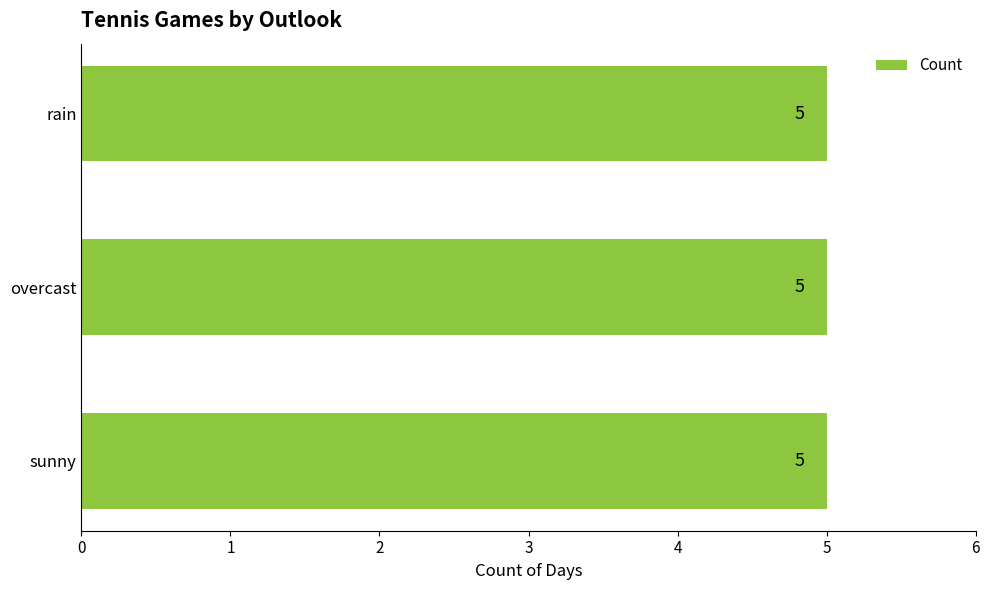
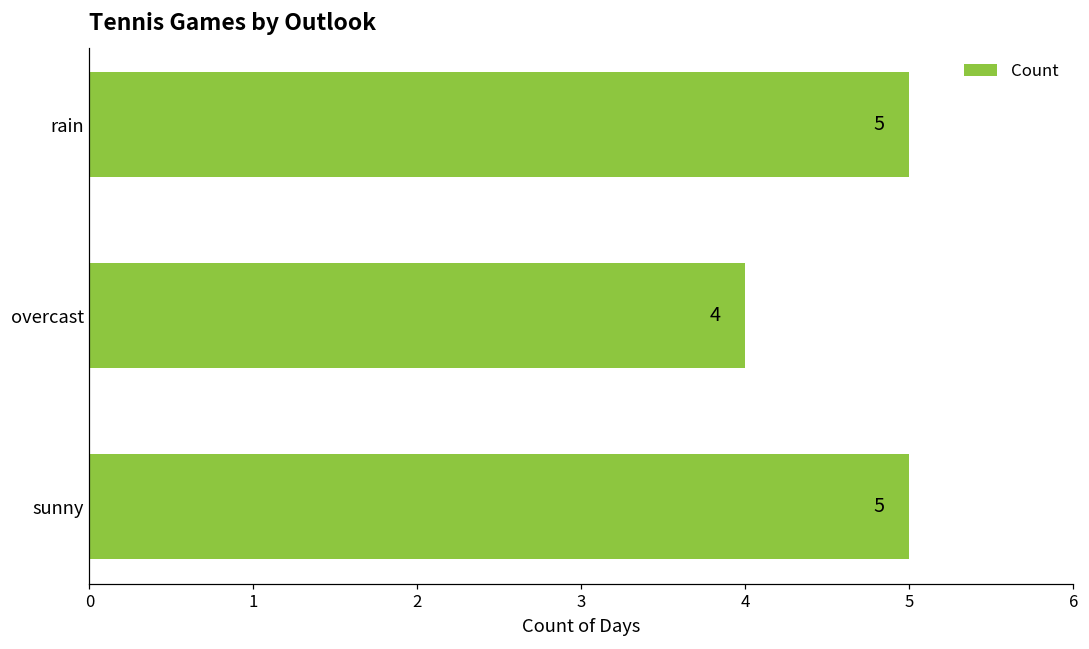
  {
    "rain": 5,
-   "overcast": 5,
+   "overcast": 4,
    "sunny": 5
  }
